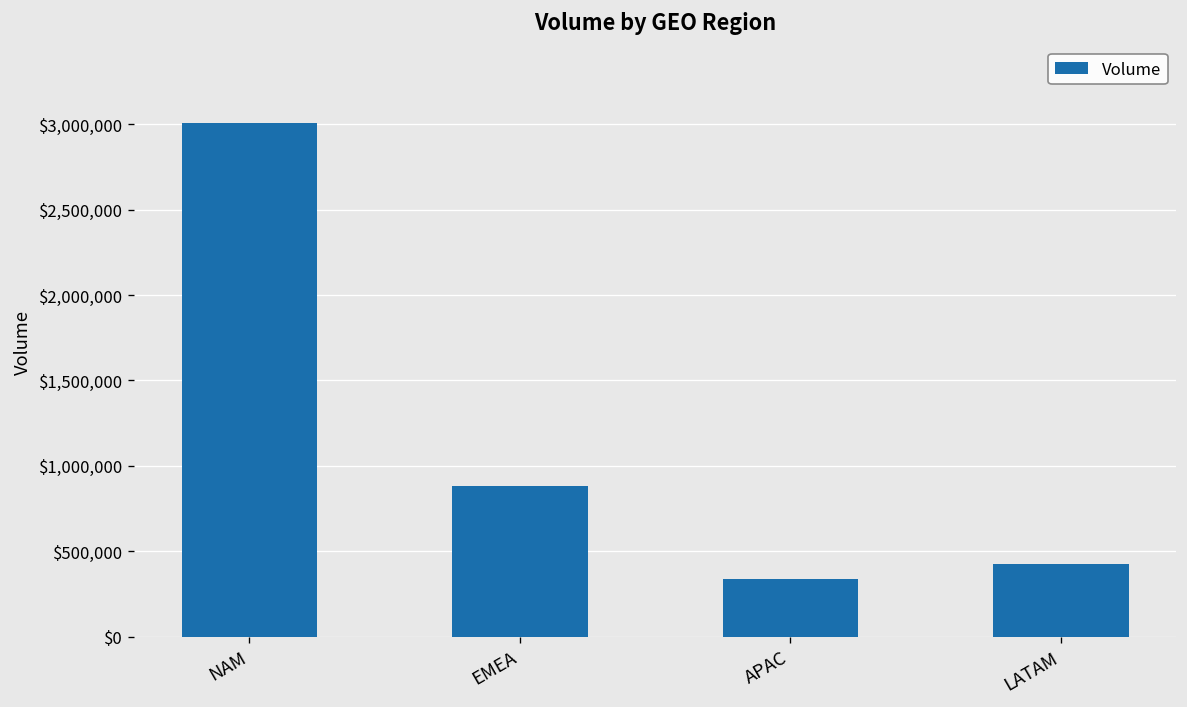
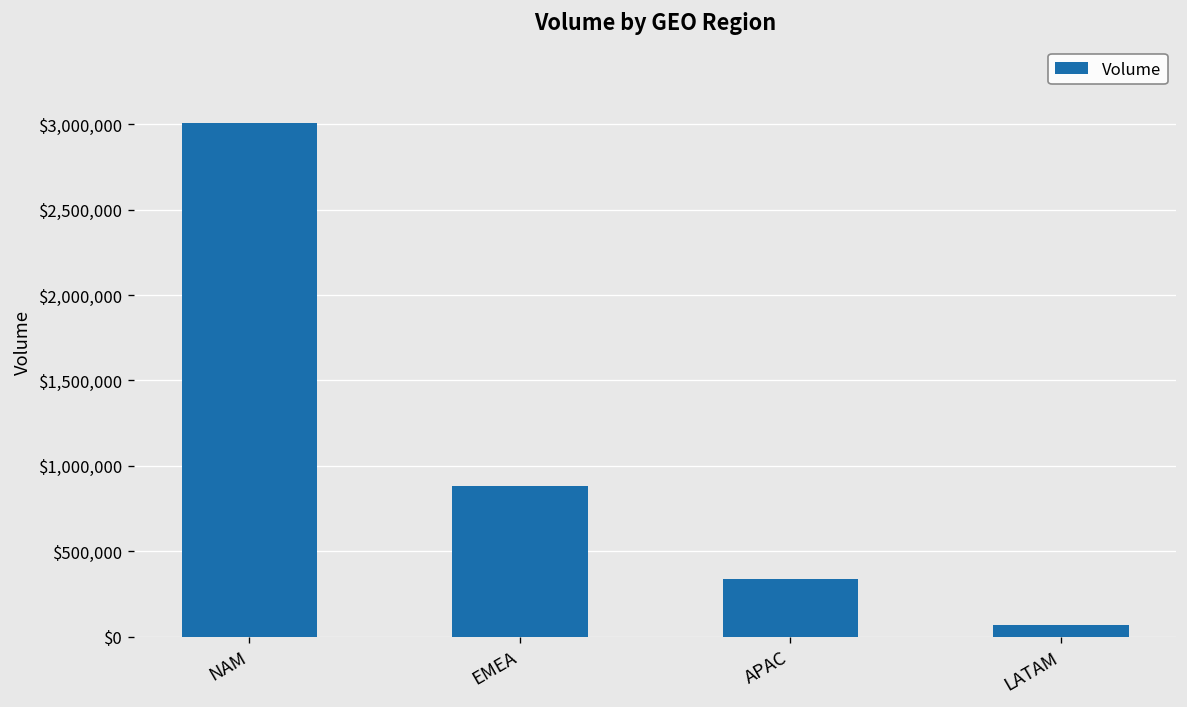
  {
    "NAM": "$3,010,000",
    "EMEA": "$880,000",
    "APAC": "$340,000",
-   "LATAM": "$430,000"
+   "LATAM": "$70,000"
  }
